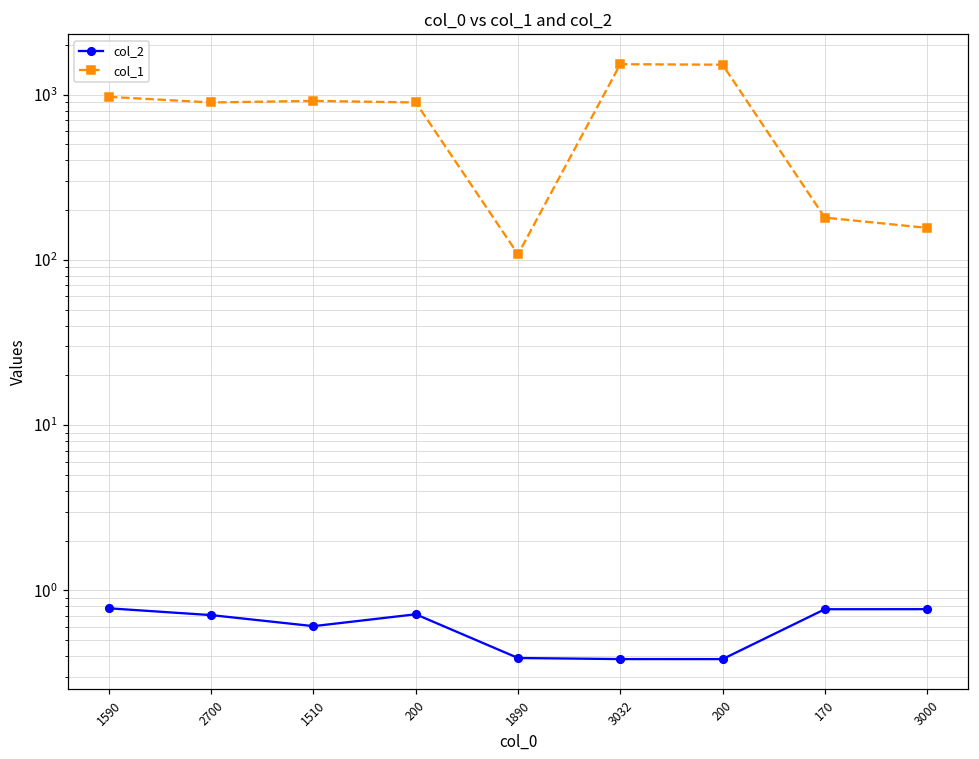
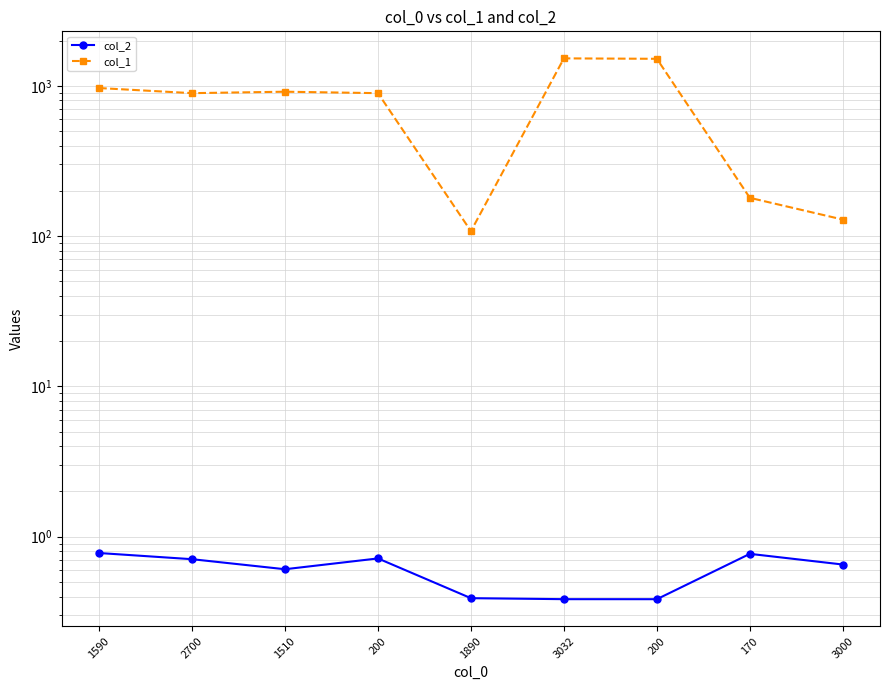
  {
    "col_2": {
      "1590": 0.8,
      "2700": 0.7,
      "1510": 0.6,
      "1890": 0.4,
      "3032": 0.38,
      "170": 0.8,
-     "3000": 0.8
+     "3000": 0.7
    },
    "col_1": {
      "1590": 1000,
      "2700": 900,
      "1510": 900,
      "1890": 110,
      "3032": 1500,
      "170": 180,
-     "3000": 160
+     "3000": 130
    }
  }
